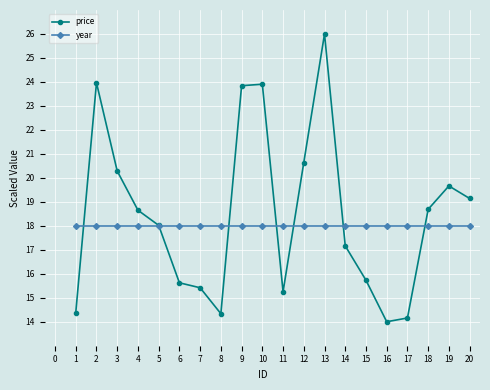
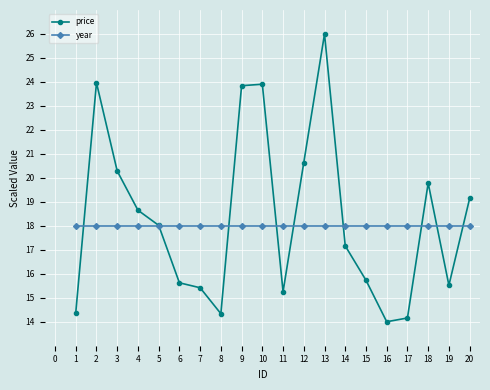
  {
    "price": {
      "1": 14.4,
      "2": 24.0,
      "3": 20.3,
      "4": 18.7,
      "6": 15.6,
      "7": 15.4,
      "8": 14.3,
      "9": 23.8,
      "10": 23.9,
      "11": 15.3,
      "12": 20.6,
      "13": 26.0,
      "14": 17.2,
      "15": 15.7,
      "16": 14.0,
      "17": 14.2,
-     "18": 18.7,
-     "19": 19.7,
+     "18": 19.8,
+     "19": 15.5,
      "20": 19.1
    },
    "year": {
      "1": 18.0,
      "2": 18.0,
      "3": 18.0,
      "4": 18.0,
      "6": 18.0,
      "7": 18.0,
      "8": 18.0,
      "9": 18.0,
      "10": 18.0,
      "11": 18.0,
      "12": 18.0,
      "13": 18.0,
      "14": 18.0,
      "15": 18.0,
      "16": 18.0,
      "17": 18.0,
      "18": 18.0,
      "19": 18.0,
      "20": 18.0
    }
  }
